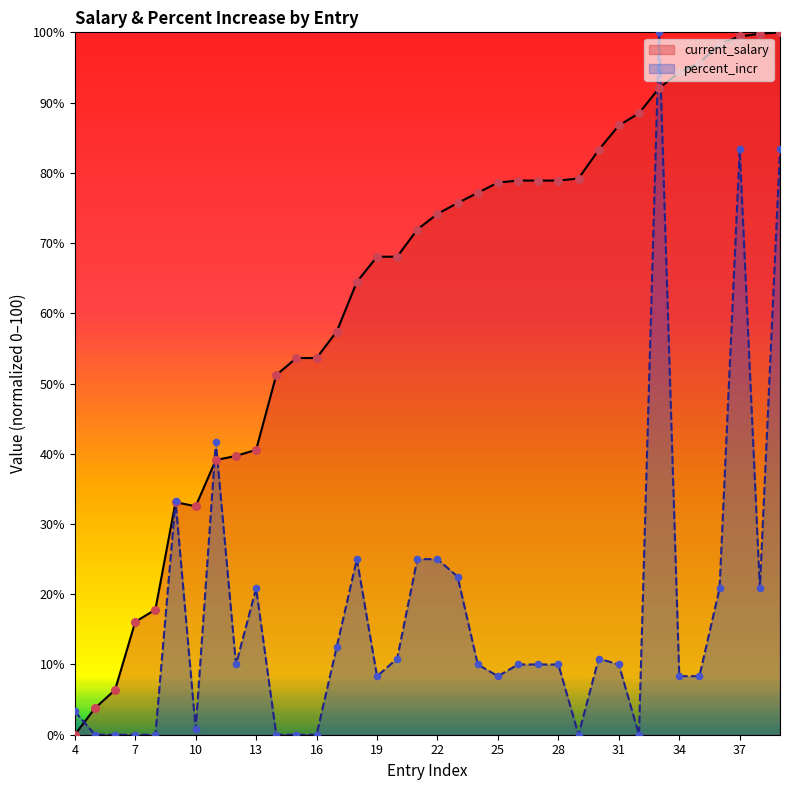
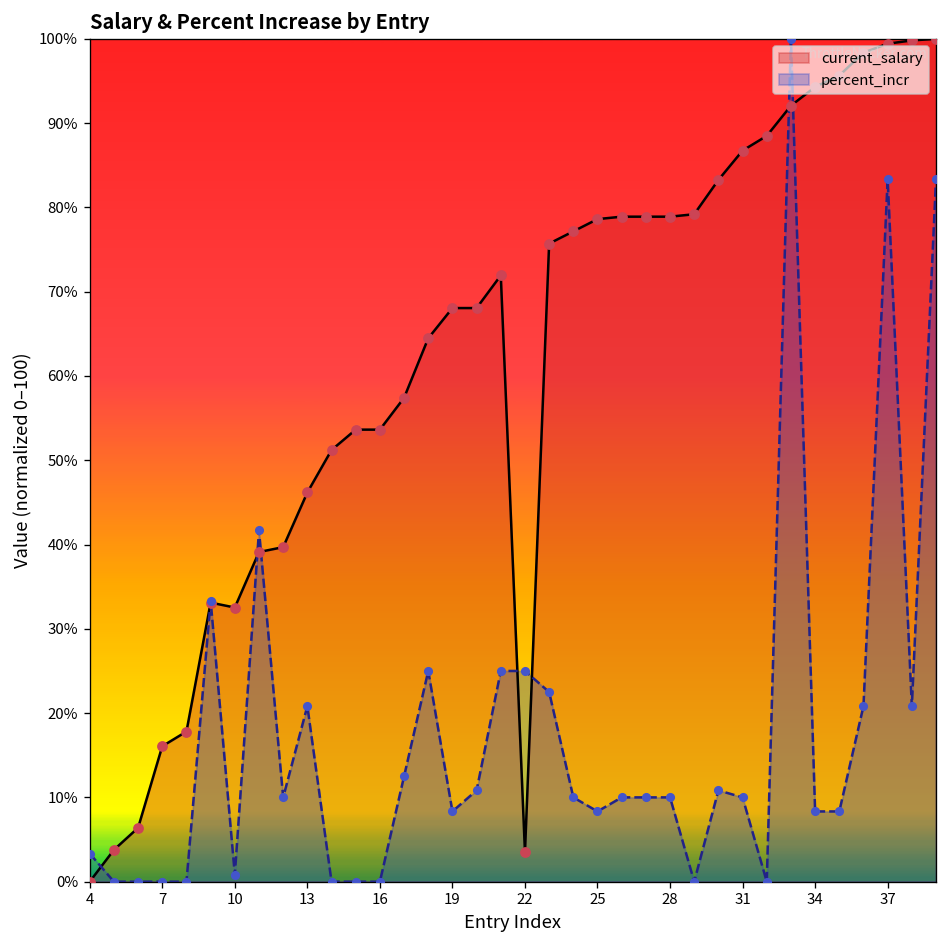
  {
    "current_salary": {
      "4": "0%",
      "7": "16%",
      "10": "33%",
-     "13": "41%",
+     "13": "46%",
      "16": "54%",
      "19": "68%",
-     "22": "74%",
+     "22": "3%",
      "25": "79%",
      "28": "79%",
      "31": "87%",
      "37": "99%"
    },
    "percent_incr": {
      "4": "3%",
      "7": "0%",
      "10": "1%",
      "13": "21%",
      "16": "0%",
      "19": "8%",
      "22": "25%",
      "25": "8%",
      "28": "10%",
      "31": "10%",
      "34": "8%",
      "37": "83%"
    }
  }
